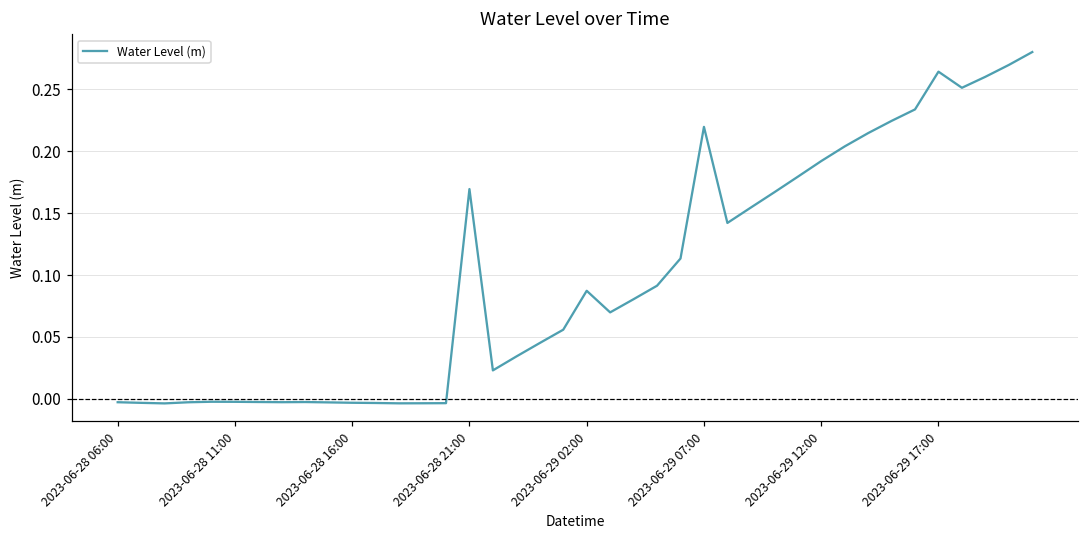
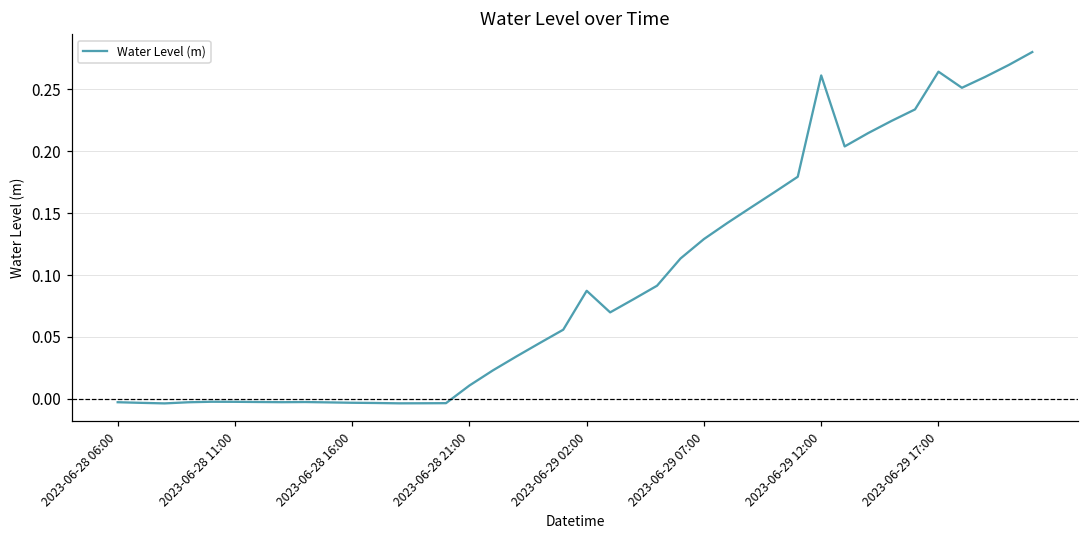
  {
    "2023-06-28 06:00": -0.003,
    "2023-06-28 11:00": -0.002,
    "2023-06-28 16:00": -0.003,
-   "2023-06-28 21:00": 0.169,
+   "2023-06-28 21:00": 0.011,
    "2023-06-29 02:00": 0.087,
-   "2023-06-29 07:00": 0.220,
-   "2023-06-29 12:00": 0.192,
+   "2023-06-29 07:00": 0.129,
+   "2023-06-29 12:00": 0.261,
    "2023-06-29 17:00": 0.264
  }
